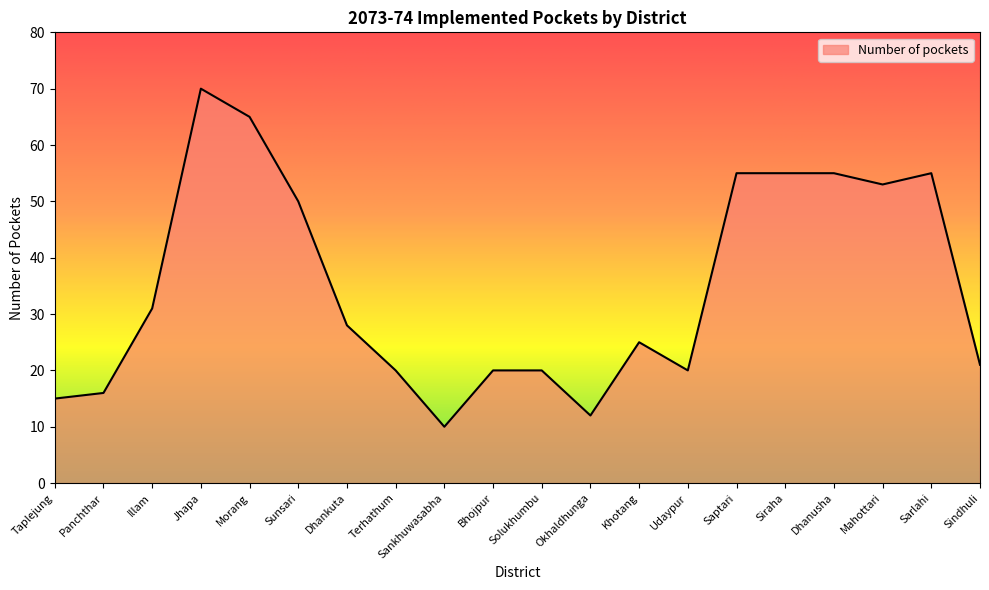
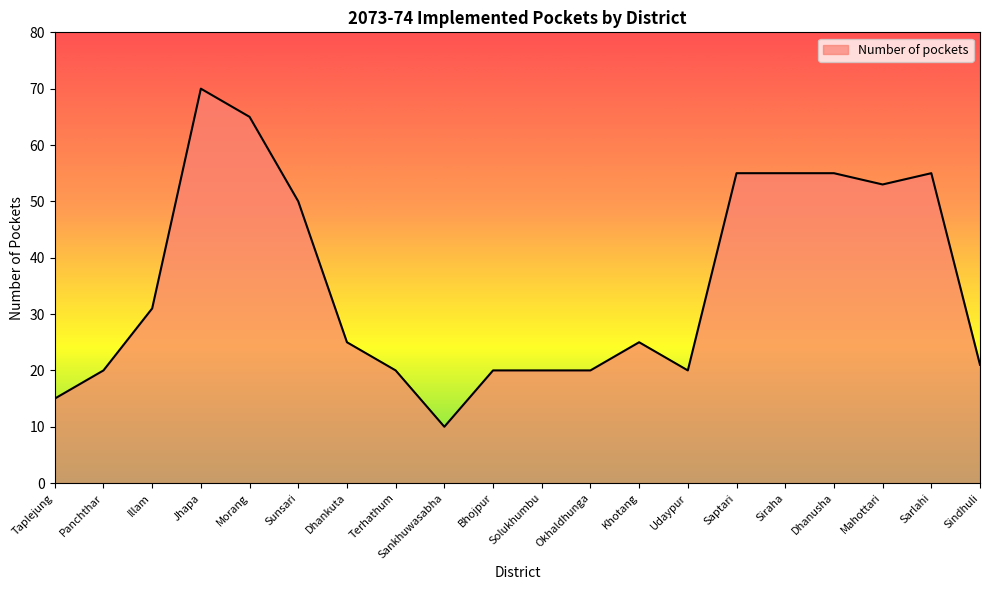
  {
    "Taplejung": 15,
-   "Panchthar": 16,
+   "Panchthar": 20,
    "Illam": 31,
    "Jhapa": 70,
    "Morang": 65,
    "Sunsari": 50,
-   "Dhankuta": 28,
+   "Dhankuta": 25,
    "Terhathum": 20,
    "Sankhuwasabha": 10,
    "Bhojpur": 20,
    "Solukhumbu": 20,
-   "Okhaldhunga": 12,
+   "Okhaldhunga": 20,
    "Khotang": 25,
    "Udaypur": 20,
    "Saptari": 55,
    "Siraha": 55,
    "Dhanusha": 55,
    "Mahottari": 53,
    "Sarlahi": 55,
    "Sindhuli": 21
  }
